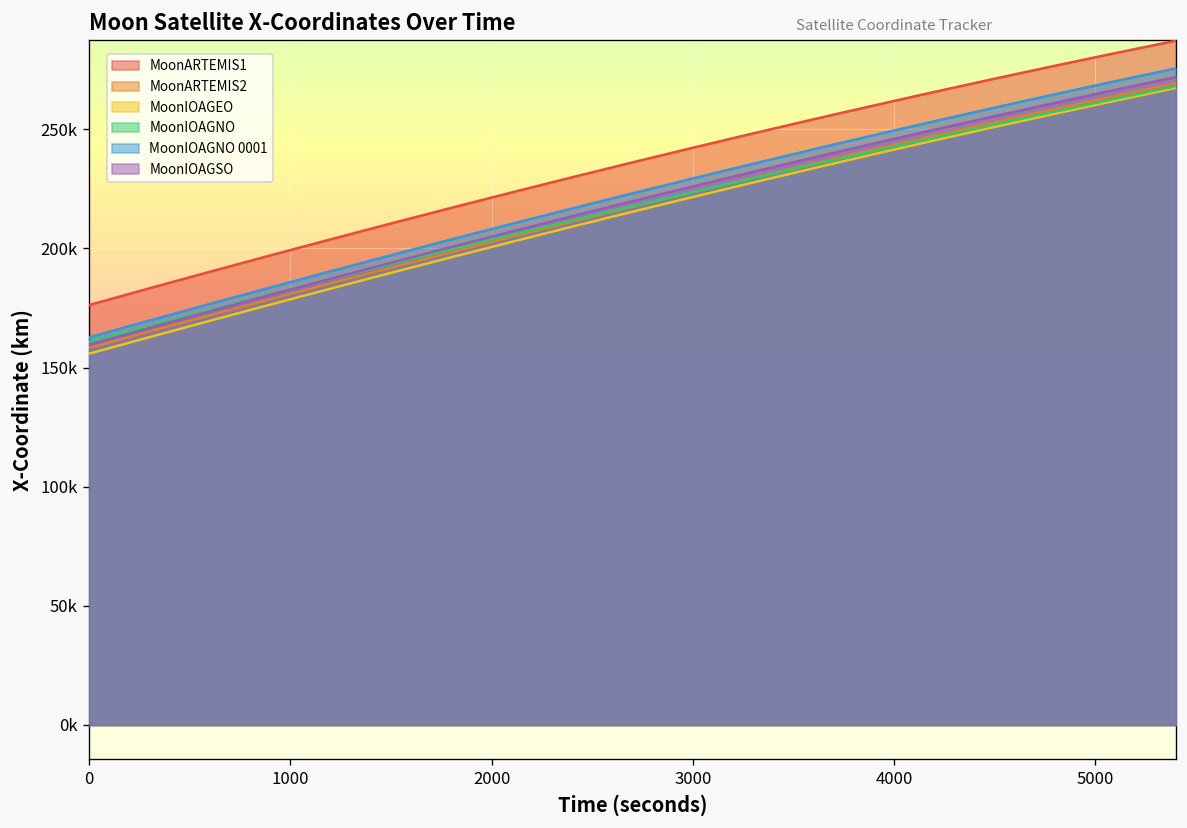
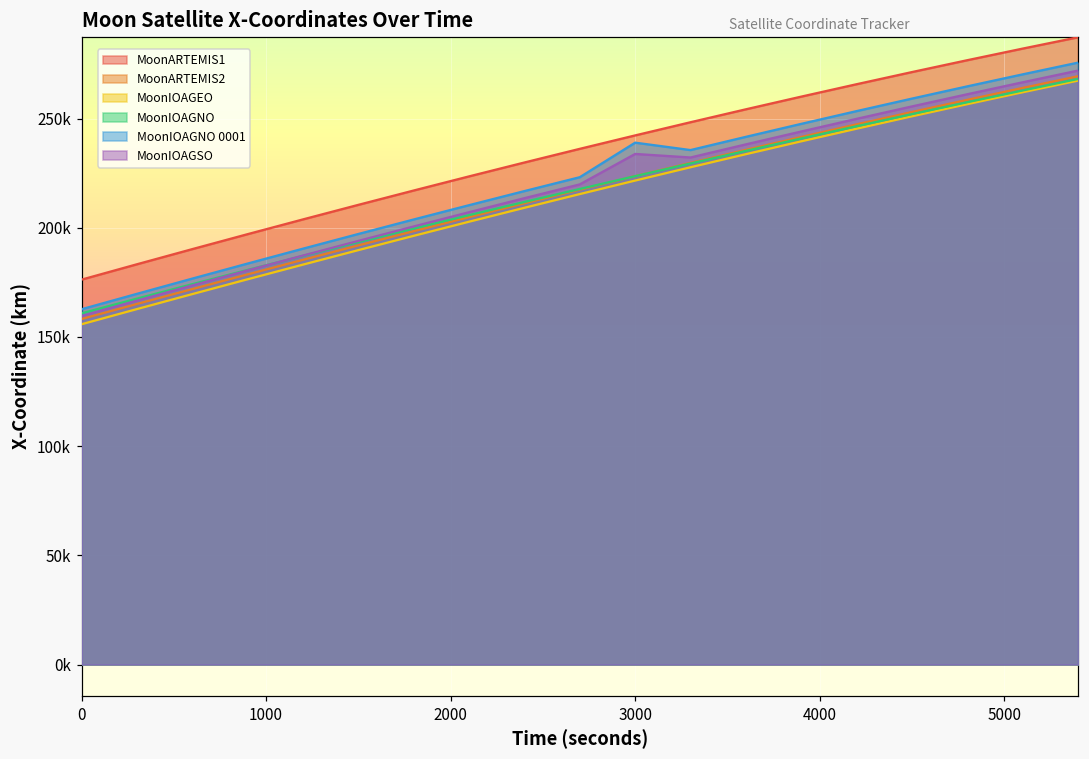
  {
    "MoonIOAGNO 0001": {
      "0": 163000,
-     "3000": 229000
+     "3000": 239000
    },
    "MoonIOAGSO": {
-     "3000": 226000
+     "3000": 234000
    }
  }
